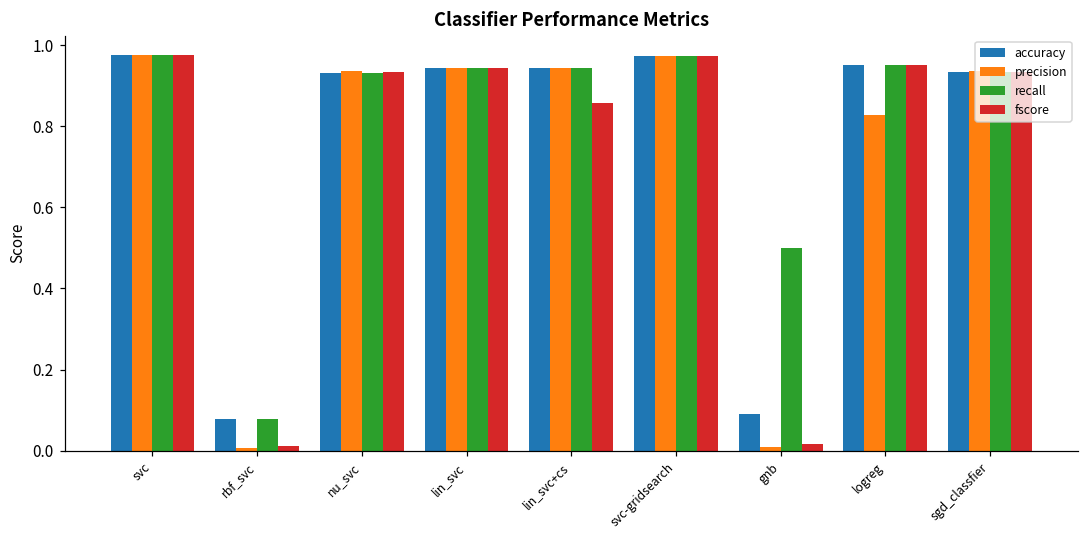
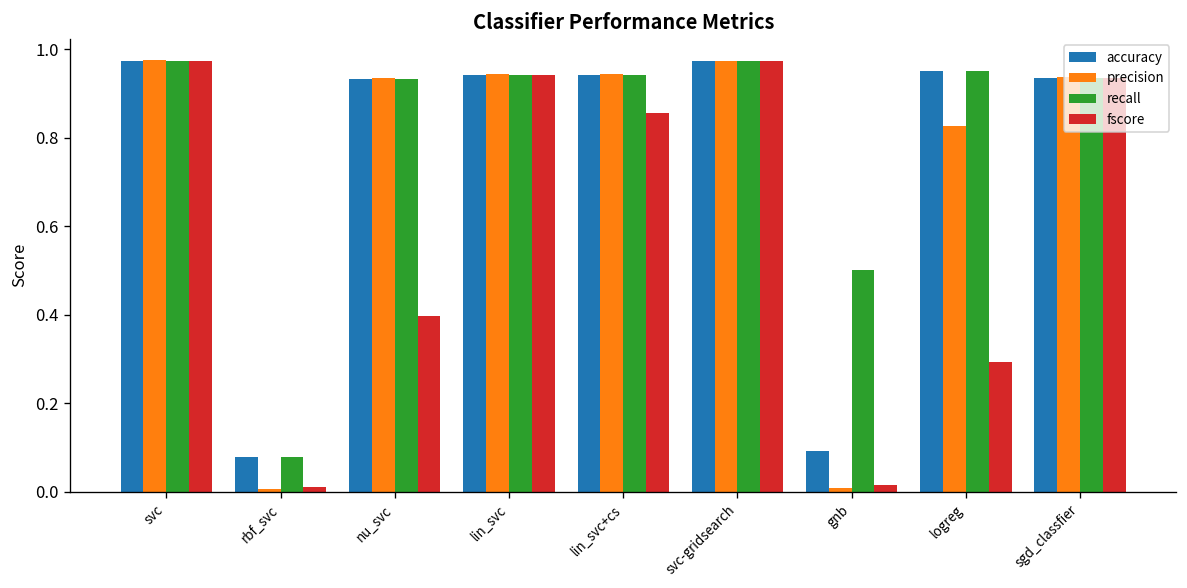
  {
    "accuracy": {
      "svc": 0.97,
      "rbf_svc": 0.08,
      "nu_svc": 0.93,
      "lin_svc": 0.94,
      "lin_svc+cs": 0.94,
      "svc-gridsearch": 0.97,
      "gnb": 0.09,
      "logreg": 0.95,
      "sgd_classfier": 0.93
    },
    "precision": {
      "svc": 0.98,
      "nu_svc": 0.94,
      "lin_svc": 0.95,
      "lin_svc+cs": 0.95,
      "svc-gridsearch": 0.97,
      "gnb": 0.01,
      "logreg": 0.83
    },
    "recall": {
      "svc": 0.97,
      "rbf_svc": 0.08,
      "nu_svc": 0.93,
      "lin_svc": 0.94,
      "lin_svc+cs": 0.94,
      "svc-gridsearch": 0.97,
      "gnb": 0.50,
      "logreg": 0.95
    },
    "fscore": {
      "svc": 0.97,
      "rbf_svc": 0.01,
-     "nu_svc": 0.93,
+     "nu_svc": 0.40,
      "lin_svc": 0.94,
      "lin_svc+cs": 0.86,
      "svc-gridsearch": 0.97,
      "gnb": 0.02,
-     "logreg": 0.95
+     "logreg": 0.29
    }
  }
